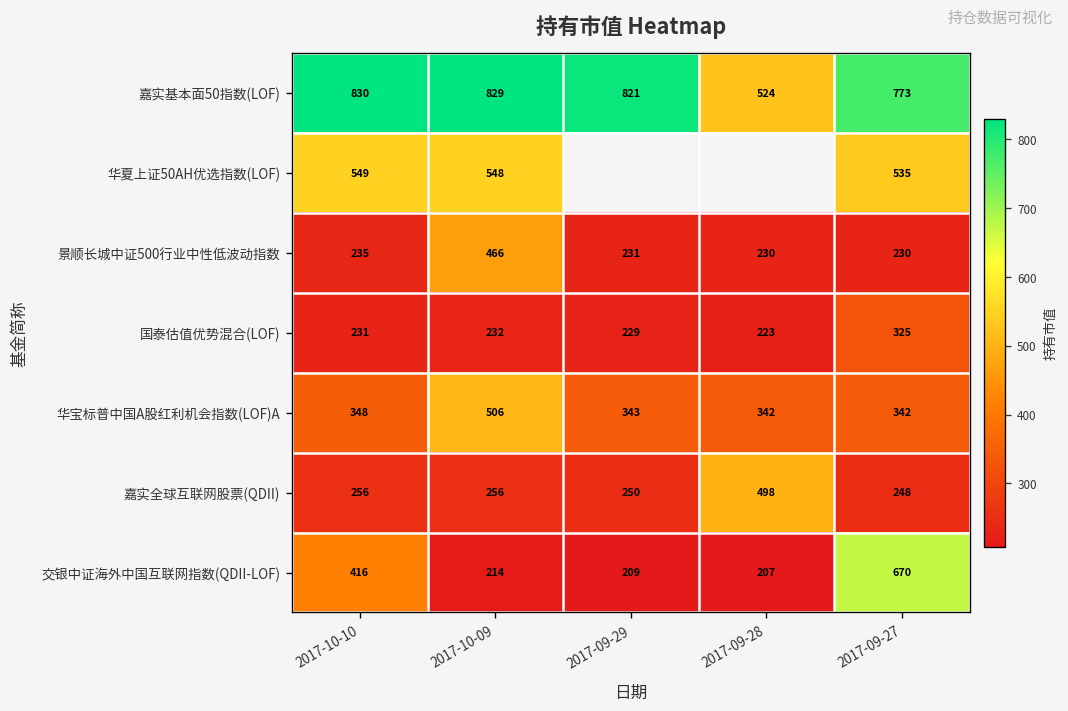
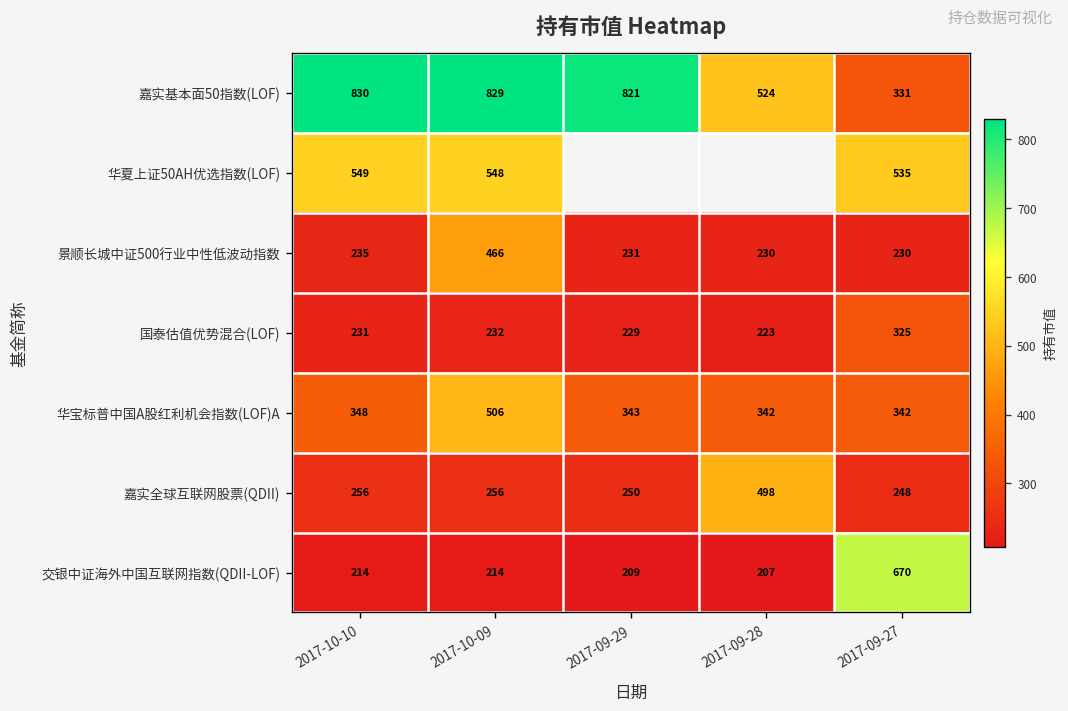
  {
    "嘉实基本面50指数(LOF)": {
      "2017-10-10": 830,
      "2017-10-09": 829,
      "2017-09-29": 821,
      "2017-09-28": 524,
-     "2017-09-27": 773
+     "2017-09-27": 331
    },
    "华夏上证50AH优选指数(LOF)": {
      "2017-10-10": 549,
      "2017-10-09": 548,
      "2017-09-27": 535
    },
    "景顺长城中证500行业中性低波动指数": {
      "2017-10-10": 235,
      "2017-10-09": 466,
      "2017-09-29": 231,
      "2017-09-28": 230,
      "2017-09-27": 230
    },
    "国泰估值优势混合(LOF)": {
      "2017-10-10": 231,
      "2017-10-09": 232,
      "2017-09-29": 229,
      "2017-09-28": 223,
      "2017-09-27": 325
    },
    "华宝标普中国A股红利机会指数(LOF)A": {
      "2017-10-10": 348,
      "2017-10-09": 506,
      "2017-09-29": 343,
      "2017-09-28": 342,
      "2017-09-27": 342
    },
    "嘉实全球互联网股票(QDII)": {
      "2017-10-10": 256,
      "2017-10-09": 256,
      "2017-09-29": 250,
      "2017-09-28": 498,
      "2017-09-27": 248
    },
    "交银中证海外中国互联网指数(QDII-LOF)": {
-     "2017-10-10": 416,
+     "2017-10-10": 214,
      "2017-10-09": 214,
      "2017-09-29": 209,
      "2017-09-28": 207,
      "2017-09-27": 670
    }
  }
